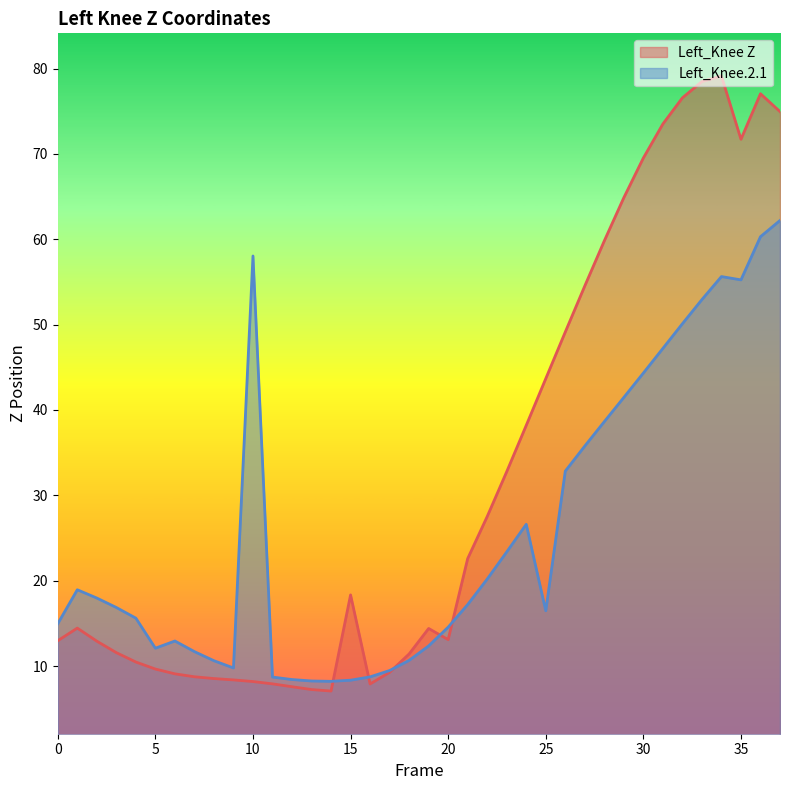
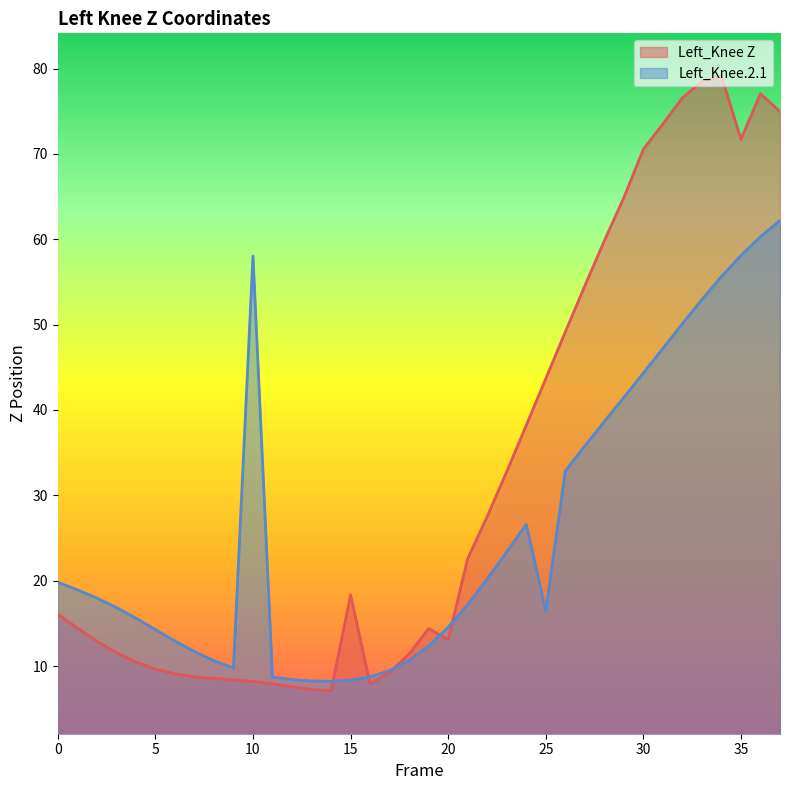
  {
    "Left_Knee Z": {
-     "0": 13,
+     "0": 16,
      "5": 10,
      "10": 8,
      "15": 18,
      "20": 13,
      "25": 44,
-     "30": 70,
+     "30": 71,
      "35": 72
    },
    "Left_Knee.2.1": {
-     "0": 15,
-     "5": 12,
+     "0": 20,
+     "5": 14,
      "10": 58,
      "15": 8,
      "20": 15,
      "25": 16,
      "30": 44,
-     "35": 55
+     "35": 58
    }
  }
